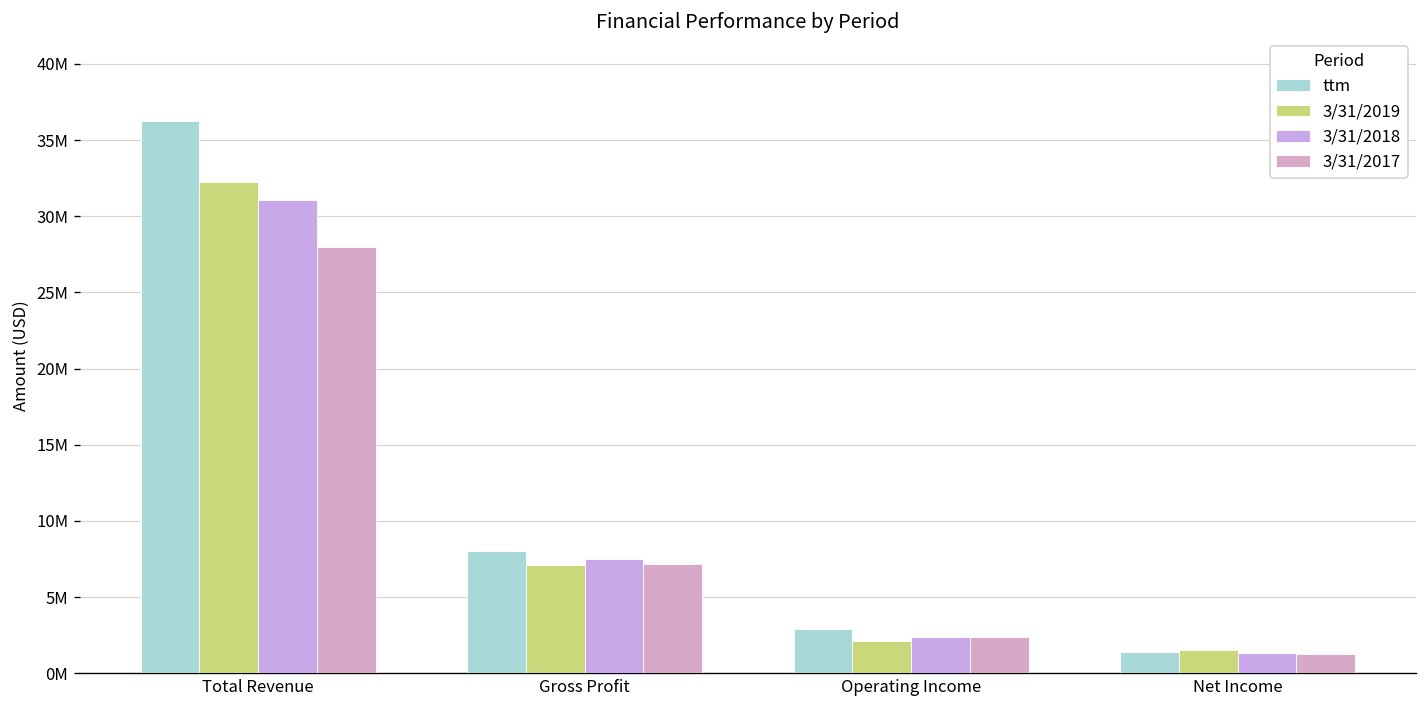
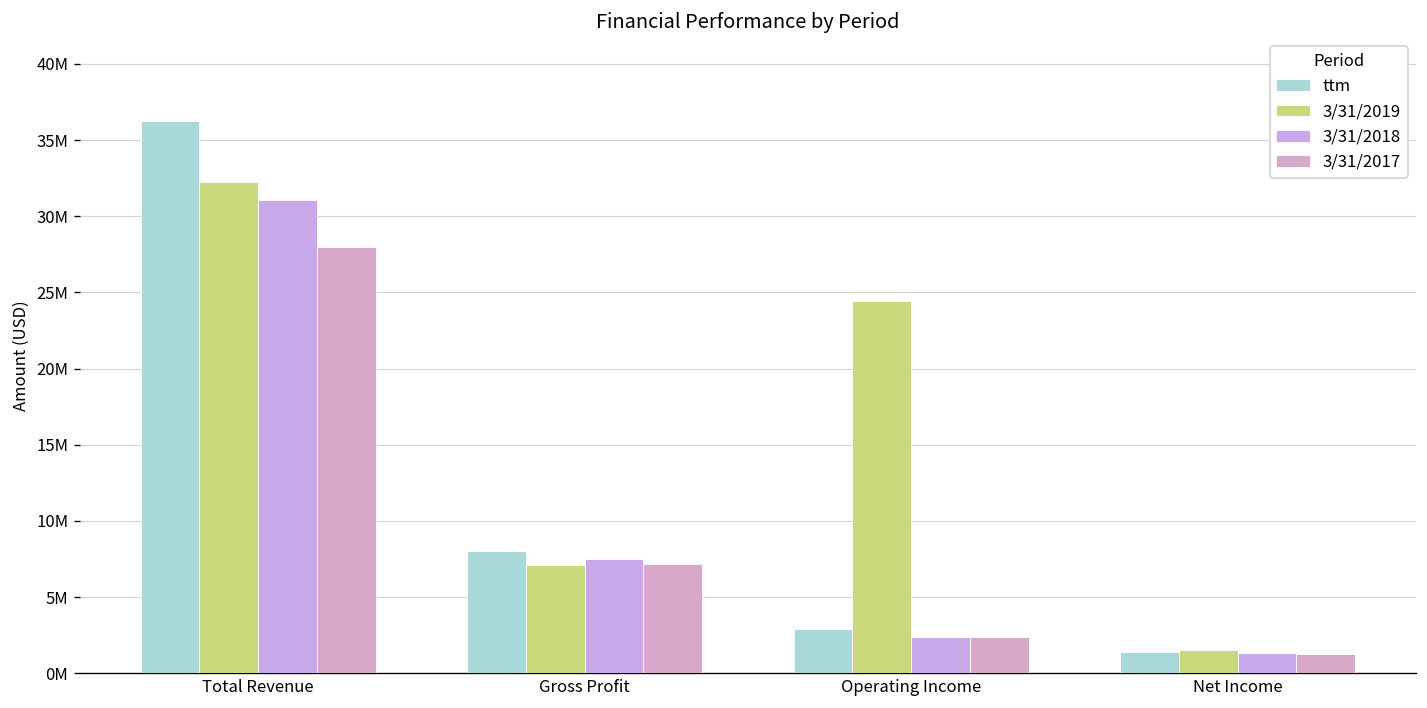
  {
    "3/31/2019": {
      "Total Revenue": 32300000,
      "Gross Profit": 7100000,
-     "Operating Income": 2100000,
+     "Operating Income": 24400000,
      "Net Income": 1500000
    }
  }
